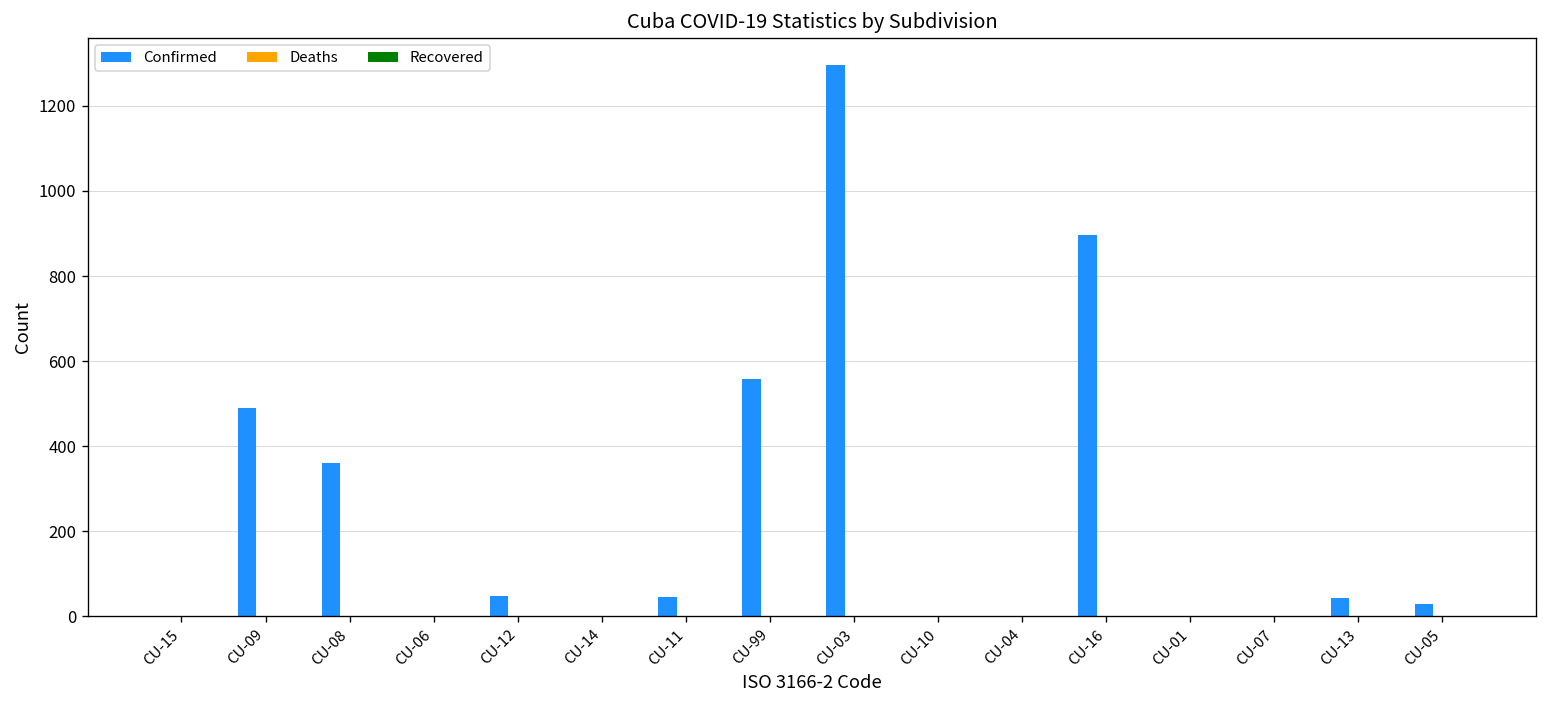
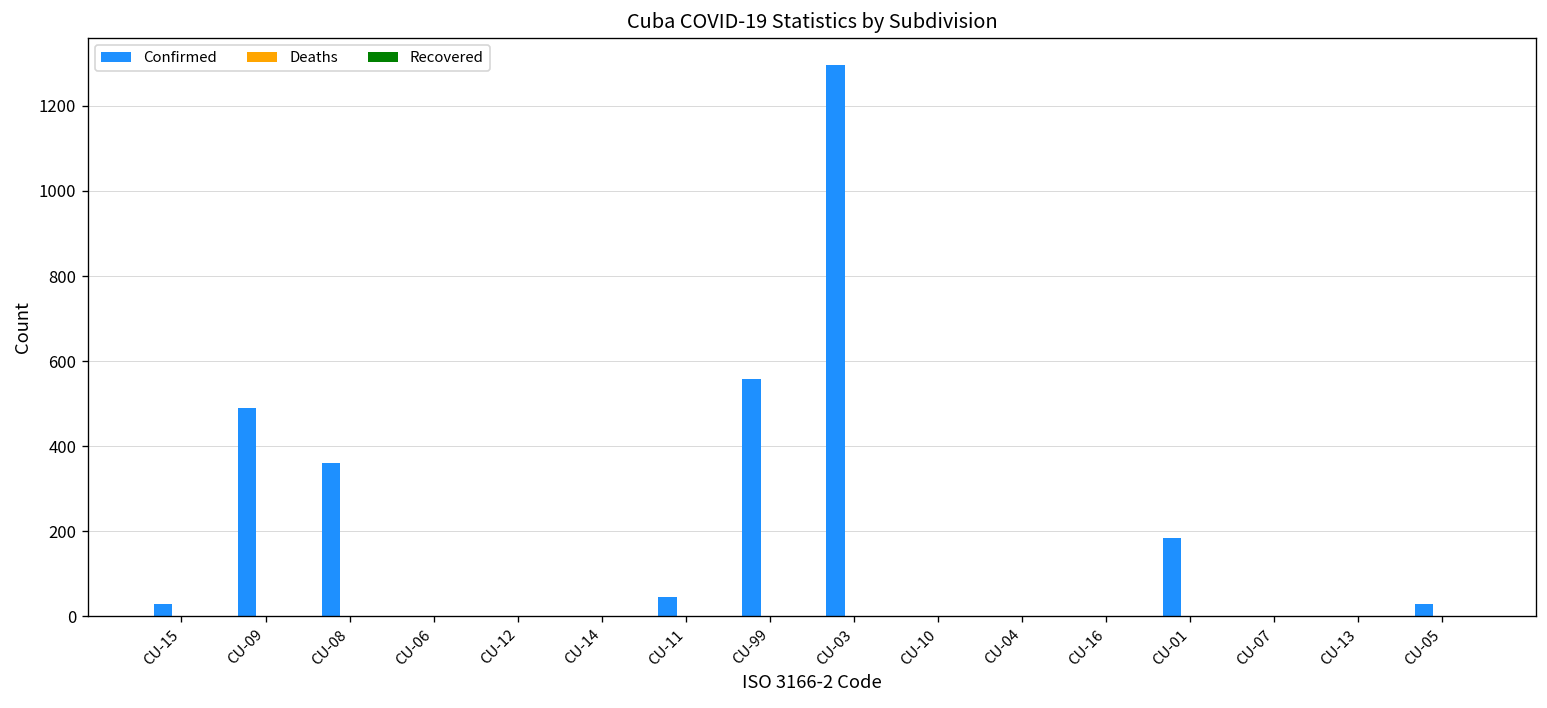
  {
    "Confirmed": {
-     "CU-15": 0,
+     "CU-15": 30,
      "CU-09": 490,
      "CU-08": 360,
      "CU-06": 0,
-     "CU-12": 50,
+     "CU-12": 0,
      "CU-14": 0,
      "CU-11": 40,
      "CU-99": 560,
      "CU-03": 1300,
      "CU-10": 0,
      "CU-04": 0,
-     "CU-16": 900,
-     "CU-01": 0,
+     "CU-16": 0,
+     "CU-01": 180,
      "CU-07": 0,
-     "CU-13": 40,
+     "CU-13": 0,
      "CU-05": 30
    },
    "Deaths": {
      "CU-15": 0,
      "CU-09": 0,
      "CU-08": 0,
      "CU-06": 0,
      "CU-12": 0,
      "CU-14": 0,
      "CU-11": 0,
      "CU-99": 0,
      "CU-03": 0,
      "CU-10": 0,
      "CU-04": 0,
      "CU-16": 0,
      "CU-01": 0,
      "CU-07": 0,
      "CU-13": 0,
      "CU-05": 0
    },
    "Recovered": {
      "CU-15": 0,
      "CU-09": 0,
      "CU-08": 0,
      "CU-06": 0,
      "CU-12": 0,
      "CU-14": 0,
      "CU-11": 0,
      "CU-99": 0,
      "CU-03": 0,
      "CU-10": 0,
      "CU-04": 0,
      "CU-16": 0,
      "CU-01": 0,
      "CU-07": 0,
      "CU-13": 0,
      "CU-05": 0
    }
  }
